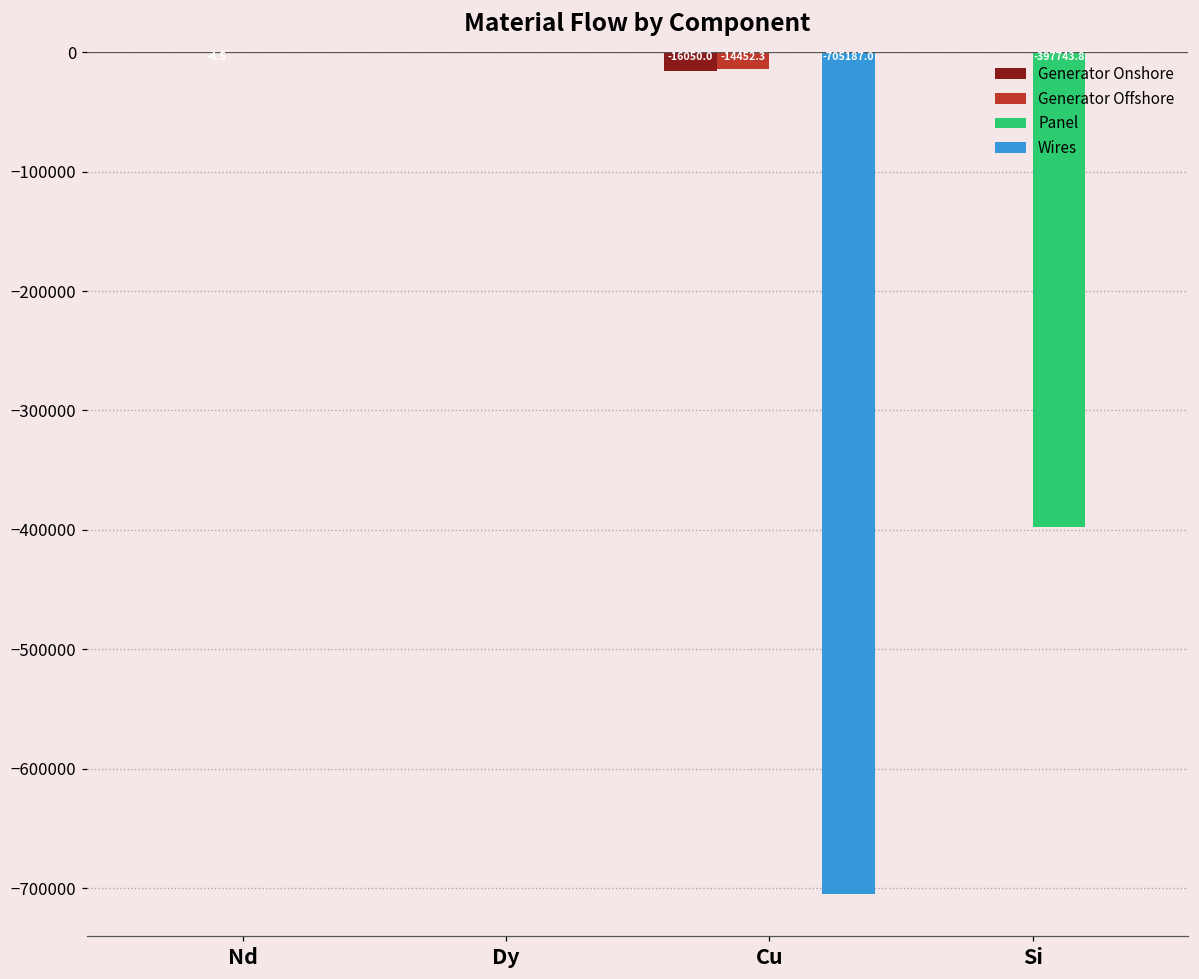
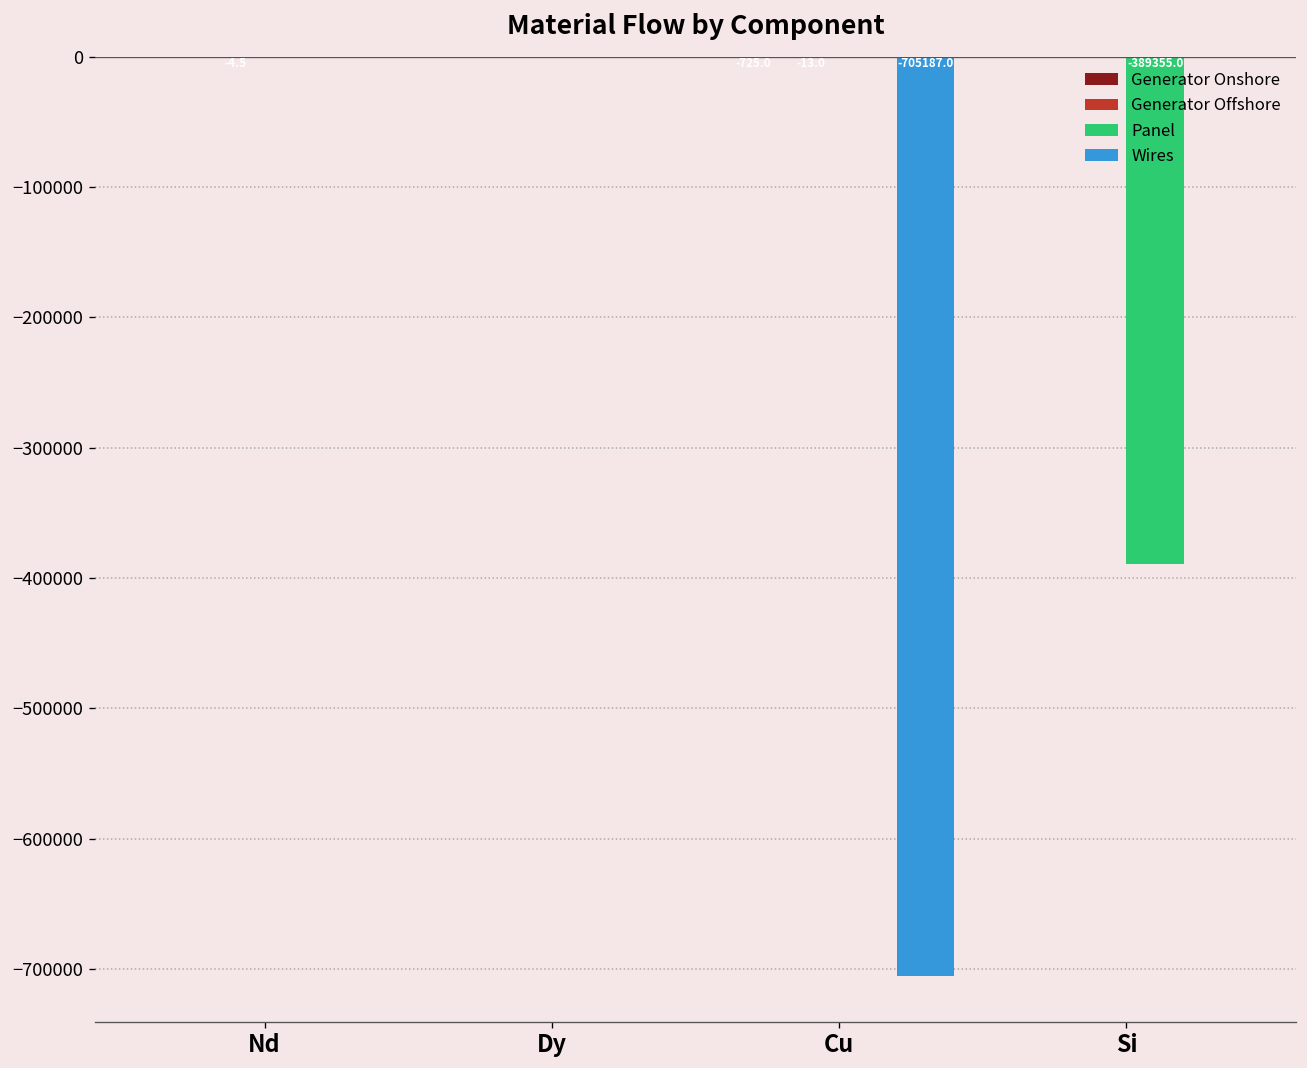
  {
    "Generator Onshore": {
      "Nd": 0,
      "Dy": 0,
-     "Cu": -16000,
+     "Cu": -1000,
      "Si": 0
    },
    "Generator Offshore": {
      "Dy": 0,
-     "Cu": -14000,
+     "Cu": 0,
      "Si": 0
    },
    "Panel": {
-     "Si": -397743.8
+     "Si": -389355.0
    },
    "Wires": {
      "Cu": -705187.0
    }
  }
